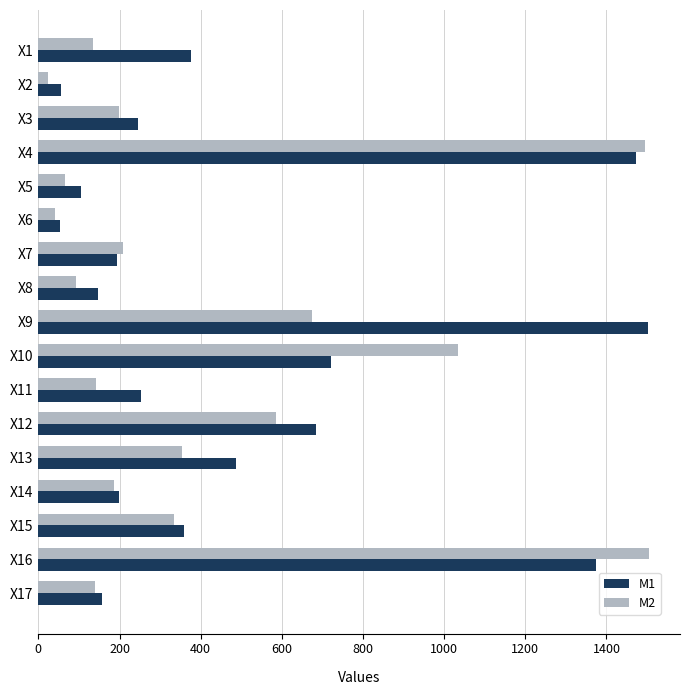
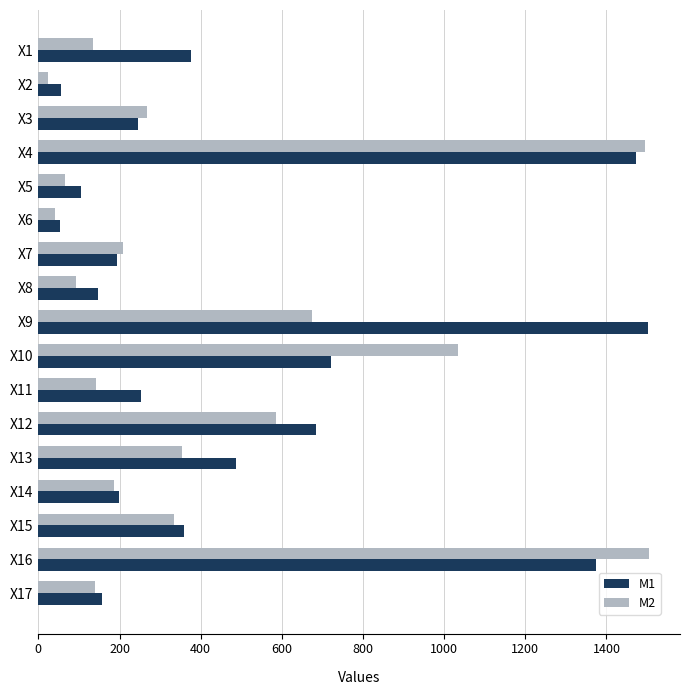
  {
    "M1": {
      "X1": 380,
      "X2": 60,
      "X3": 250,
      "X4": 1470,
      "X5": 110,
      "X6": 50,
      "X7": 190,
      "X8": 150,
      "X9": 1500,
      "X10": 720,
      "X11": 250,
      "X12": 690,
      "X13": 490,
      "X14": 200,
      "X15": 360,
      "X16": 1370,
      "X17": 160
    },
    "M2": {
      "X1": 140,
      "X2": 20,
-     "X3": 200,
+     "X3": 270,
      "X4": 1490,
      "X5": 70,
      "X6": 40,
      "X7": 210,
      "X8": 90,
      "X9": 670,
      "X10": 1030,
      "X11": 140,
      "X12": 590,
      "X13": 360,
      "X14": 190,
      "X15": 330,
      "X16": 1510,
      "X17": 140
    }
  }
